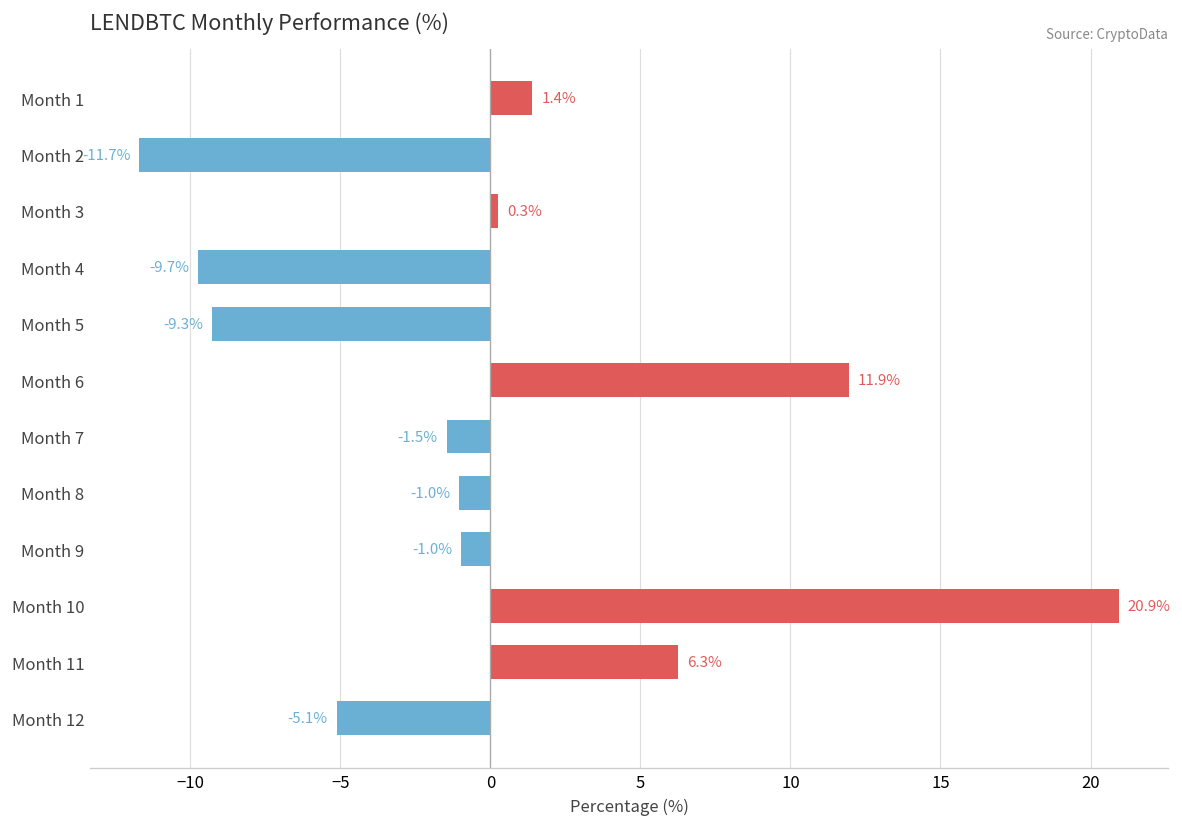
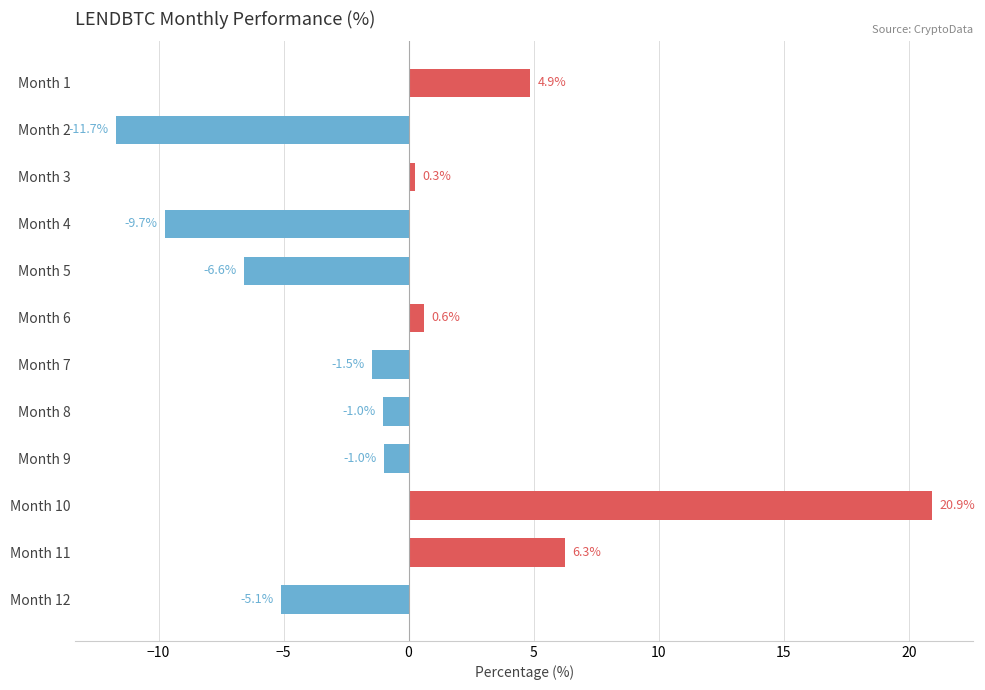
  {
-   "Month 1": "1.4%",
+   "Month 1": "4.9%",
    "Month 2": "-11.7%",
    "Month 3": "0.3%",
    "Month 4": "-9.7%",
-   "Month 5": "-9.3%",
-   "Month 6": "11.9%",
+   "Month 5": "-6.6%",
+   "Month 6": "0.6%",
    "Month 7": "-1.5%",
    "Month 8": "-1.0%",
    "Month 9": "-1.0%",
    "Month 10": "20.9%",
    "Month 11": "6.3%",
    "Month 12": "-5.1%"
  }
